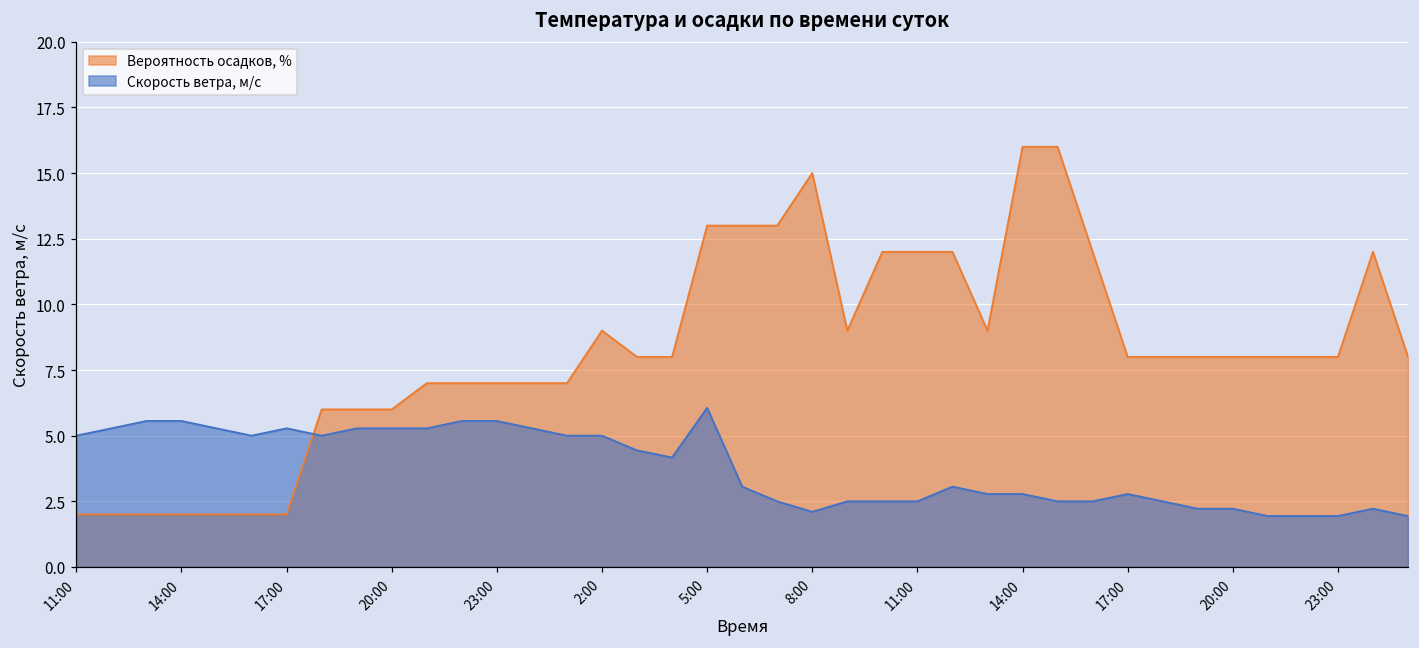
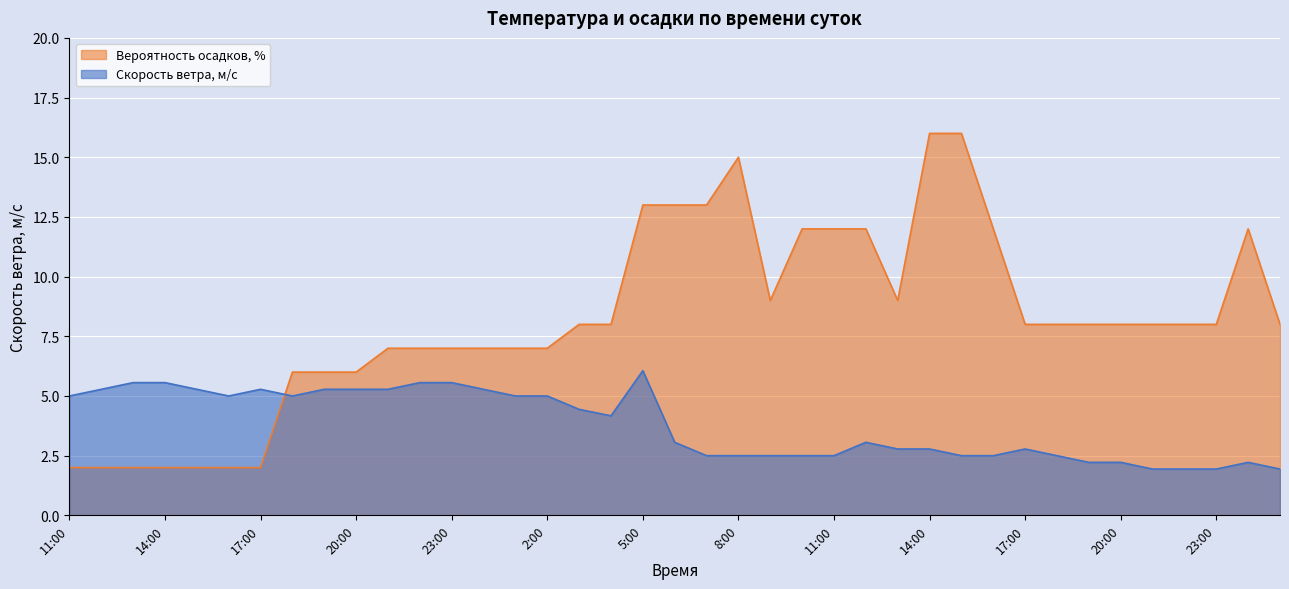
  {
    "Вероятность осадков, %": {
-     "2:00": 9,
+     "2:00": 7,
      "5:00": 13,
      "8:00": 15
    },
    "Скорость ветра, м/c": {
      "2:00": 5.0,
      "5:00": 6.1,
-     "8:00": 2.1
+     "8:00": 2.5
    }
  }
